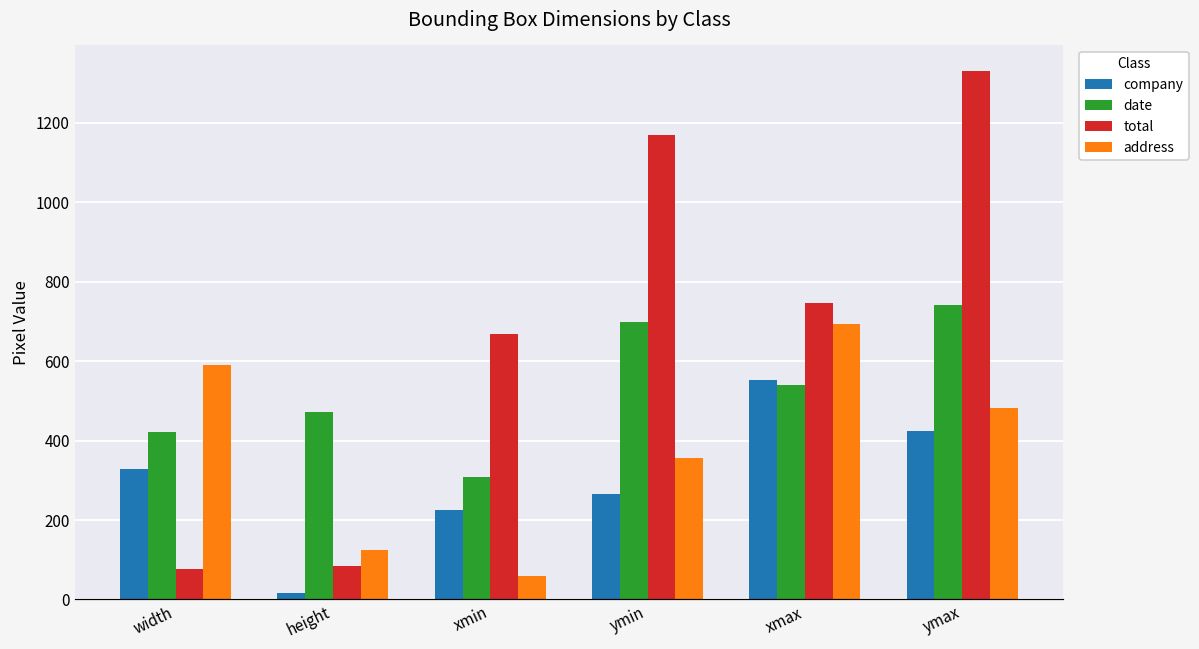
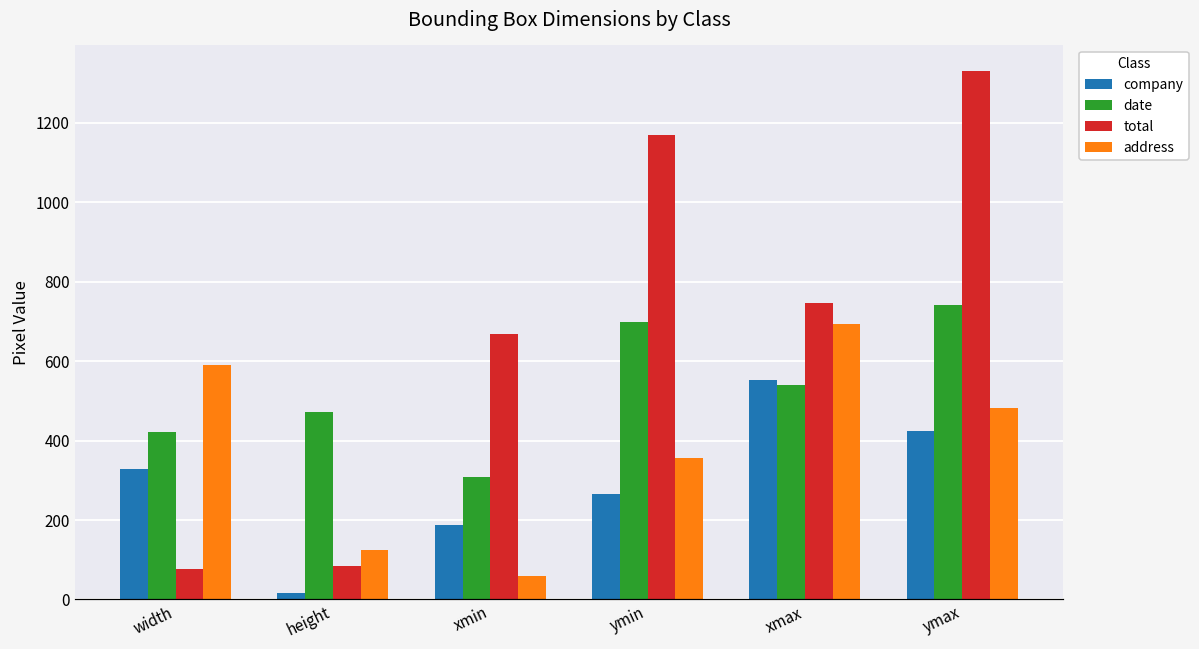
  {
    "company": {
      "width": 330,
      "height": 20,
-     "xmin": 220,
+     "xmin": 190,
      "ymin": 270,
      "xmax": 550,
      "ymax": 420
    },
    "date": {
      "width": 420,
      "height": 470,
      "xmin": 310,
      "ymin": 700,
      "xmax": 540,
      "ymax": 740
    },
    "total": {
      "width": 80,
      "height": 90,
      "xmin": 670,
      "ymin": 1170,
      "xmax": 750,
      "ymax": 1330
    },
    "address": {
      "width": 590,
      "height": 120,
      "xmin": 60,
      "ymin": 360,
      "xmax": 690,
      "ymax": 480
    }
  }
